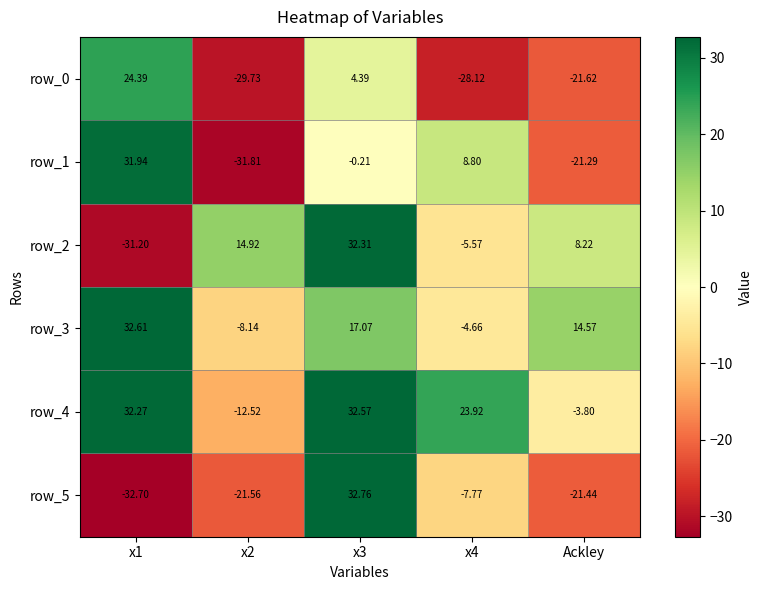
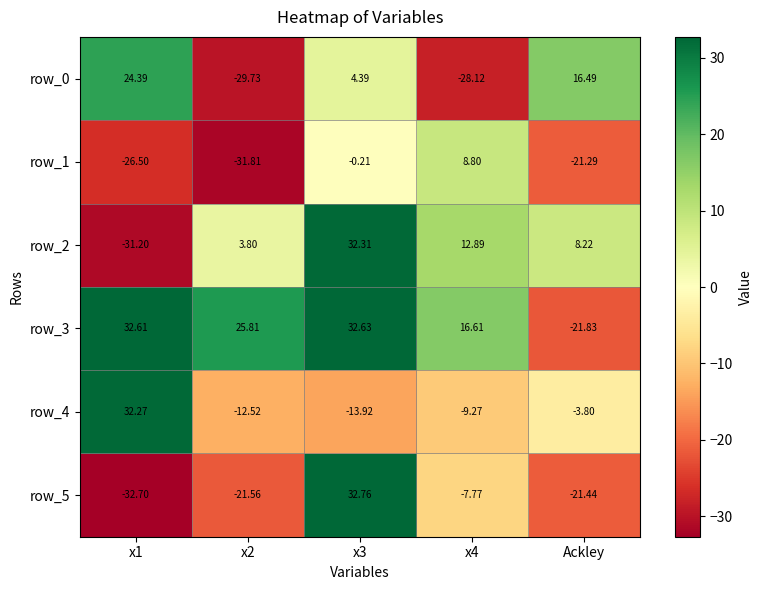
  {
    "row_0": {
      "x1": 24.39,
      "x2": -29.73,
      "x3": 4.39,
      "x4": -28.12,
-     "Ackley": -21.62
+     "Ackley": 16.49
    },
    "row_1": {
-     "x1": 31.94,
+     "x1": -26.50,
      "x2": -31.81,
      "x3": -0.21,
      "x4": 8.80,
      "Ackley": -21.29
    },
    "row_2": {
      "x1": -31.20,
-     "x2": 14.92,
+     "x2": 3.80,
      "x3": 32.31,
-     "x4": -5.57,
+     "x4": 12.89,
      "Ackley": 8.22
    },
    "row_3": {
      "x1": 32.61,
-     "x2": -8.14,
-     "x3": 17.07,
-     "x4": -4.66,
-     "Ackley": 14.57
+     "x2": 25.81,
+     "x3": 32.63,
+     "x4": 16.61,
+     "Ackley": -21.83
    },
    "row_4": {
      "x1": 32.27,
      "x2": -12.52,
-     "x3": 32.57,
-     "x4": 23.92,
+     "x3": -13.92,
+     "x4": -9.27,
      "Ackley": -3.80
    },
    "row_5": {
      "x1": -32.70,
      "x2": -21.56,
      "x3": 32.76,
      "x4": -7.77,
      "Ackley": -21.44
    }
  }
